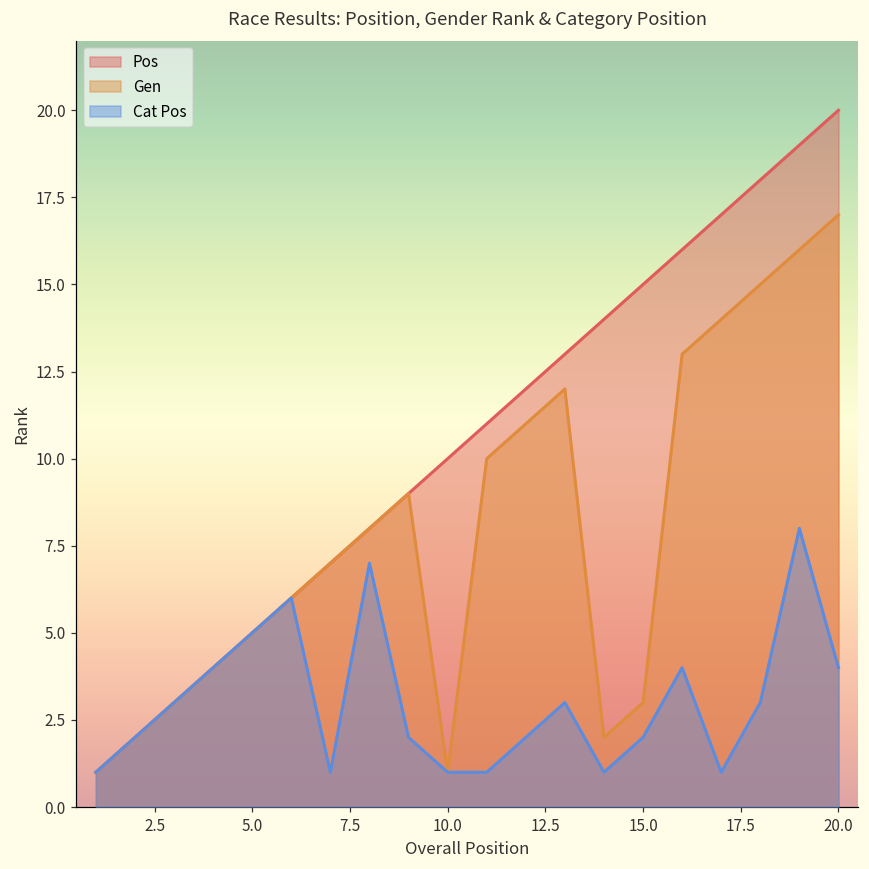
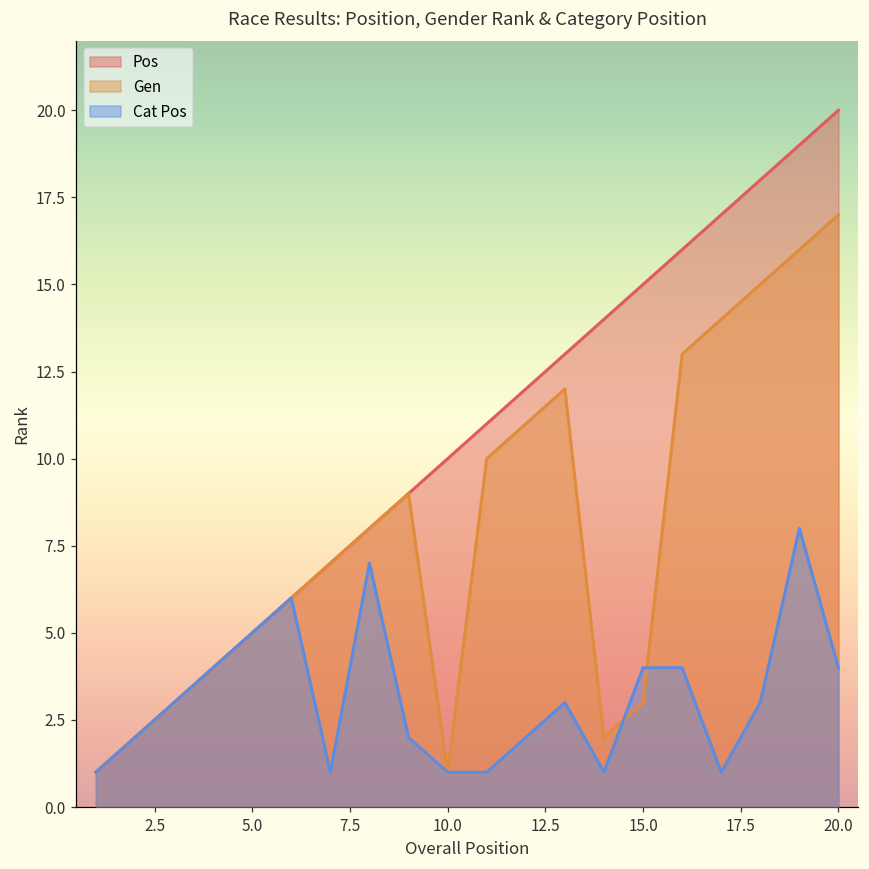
  {
    "Cat Pos": {
-     "15.0": 2,
+     "15.0": 4,
      "20.0": 4
    }
  }
